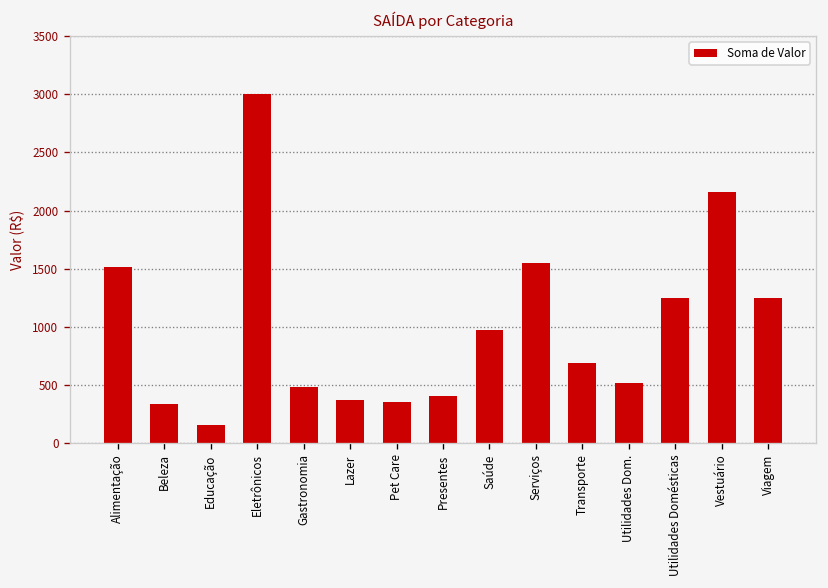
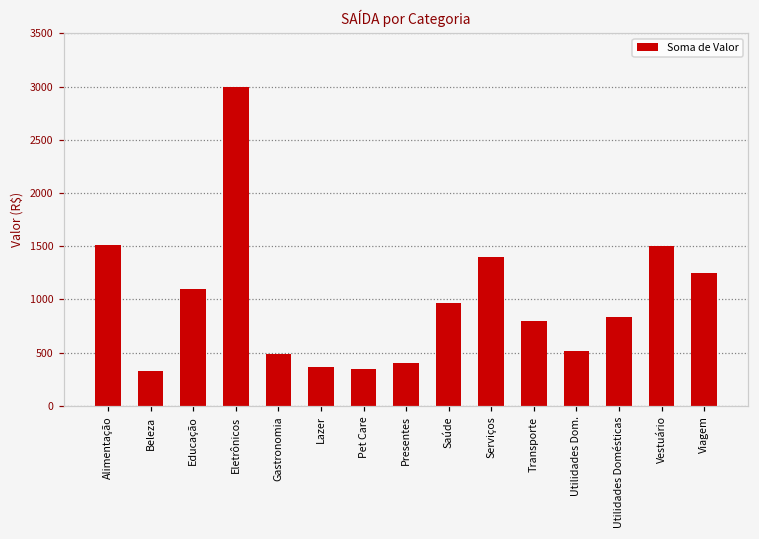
  {
    "Alimentação": 1500,
    "Beleza": 300,
-   "Educação": 200,
+   "Educação": 1100,
    "Eletrônicos": 3000,
    "Gastronomia": 500,
    "Lazer": 400,
    "Pet Care": 400,
    "Presentes": 400,
    "Saúde": 1000,
-   "Serviços": 1500,
-   "Transporte": 700,
+   "Serviços": 1400,
+   "Transporte": 800,
    "Utilidades Dom.": 500,
-   "Utilidades Domésticas": 1300,
-   "Vestuário": 2200,
+   "Utilidades Domésticas": 800,
+   "Vestuário": 1500,
    "Viagem": 1300
  }
